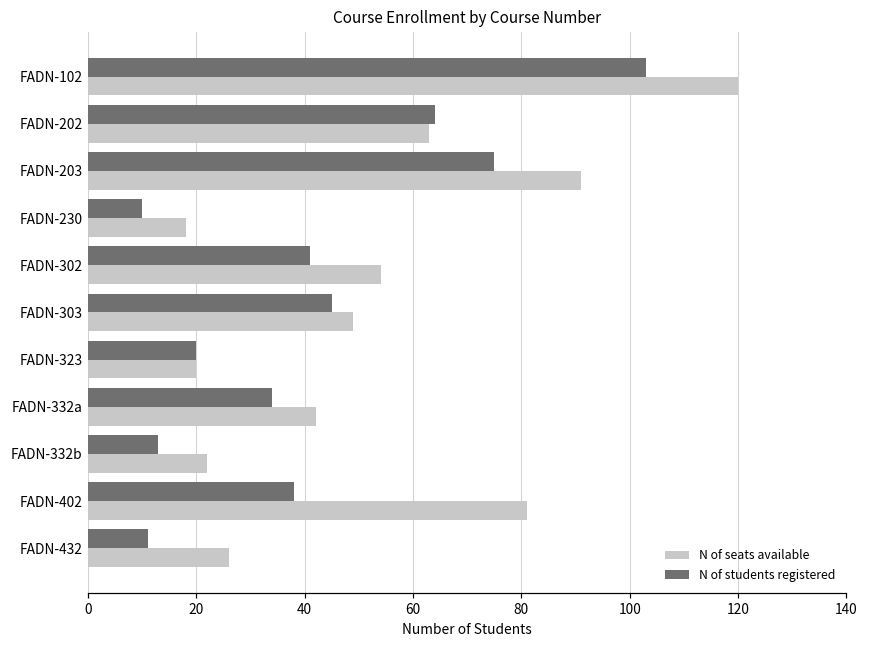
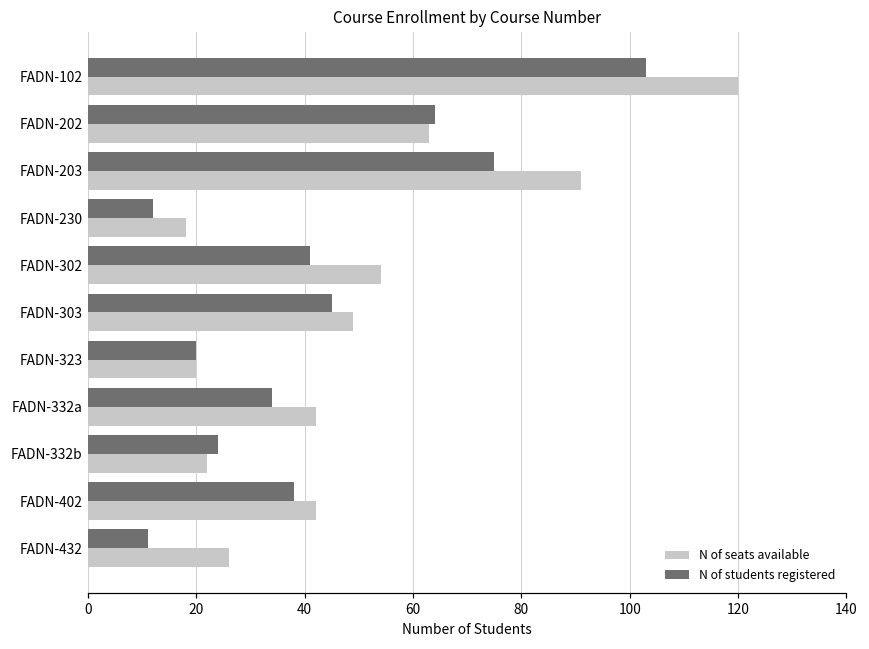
  {
    "N of seats available": {
      "FADN-102": 120,
      "FADN-202": 63,
      "FADN-203": 91,
      "FADN-230": 18,
      "FADN-302": 54,
      "FADN-303": 49,
      "FADN-323": 20,
      "FADN-332a": 42,
      "FADN-332b": 22,
-     "FADN-402": 81,
+     "FADN-402": 42,
      "FADN-432": 26
    },
    "N of students registered": {
      "FADN-102": 103,
      "FADN-202": 64,
      "FADN-203": 75,
-     "FADN-230": 10,
+     "FADN-230": 12,
      "FADN-302": 41,
      "FADN-303": 45,
      "FADN-323": 20,
      "FADN-332a": 34,
-     "FADN-332b": 13,
+     "FADN-332b": 24,
      "FADN-402": 38,
      "FADN-432": 11
    }
  }
